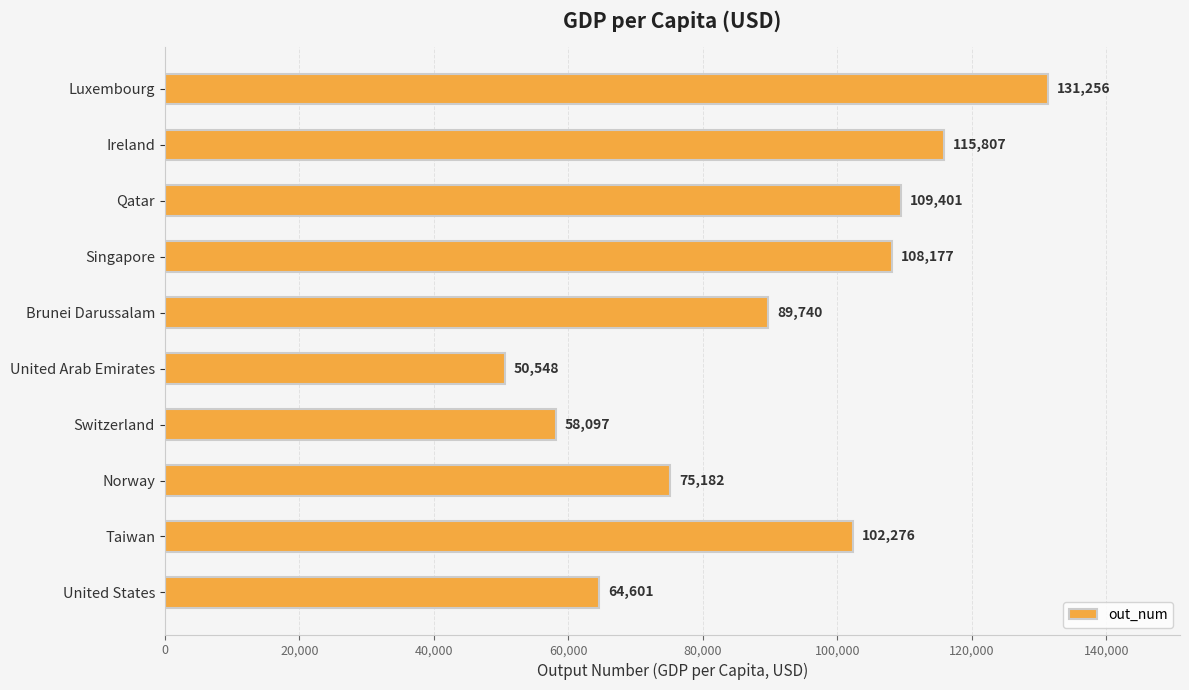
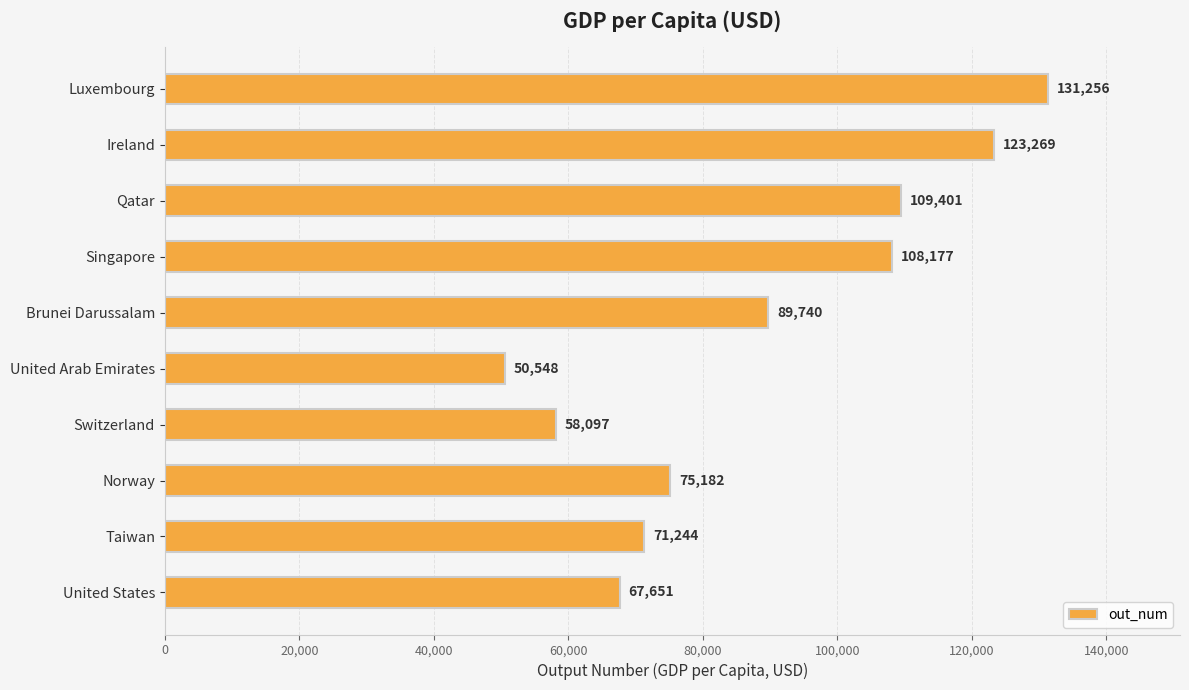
  {
    "Luxembourg": "131,256",
-   "Ireland": "115,807",
+   "Ireland": "123,269",
    "Qatar": "109,401",
    "Singapore": "108,177",
    "Brunei Darussalam": "89,740",
    "United Arab Emirates": "50,548",
    "Switzerland": "58,097",
    "Norway": "75,182",
-   "Taiwan": "102,276",
-   "United States": "64,601"
+   "Taiwan": "71,244",
+   "United States": "67,651"
  }
